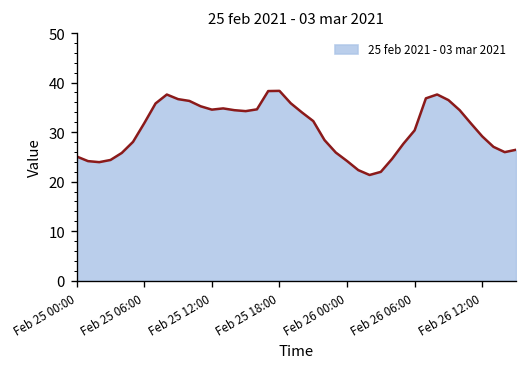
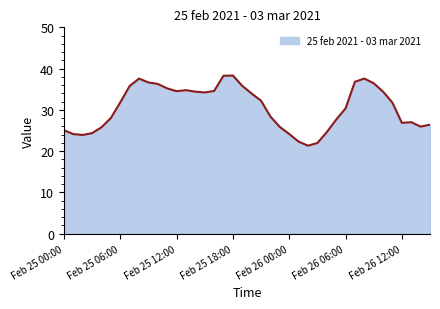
  {
    "Feb 25 00:00": 25,
    "Feb 25 06:00": 32,
    "Feb 25 12:00": 35,
    "Feb 25 18:00": 38,
    "Feb 26 00:00": 24,
    "Feb 26 06:00": 30,
-   "Feb 26 12:00": 29
+   "Feb 26 12:00": 27
  }
